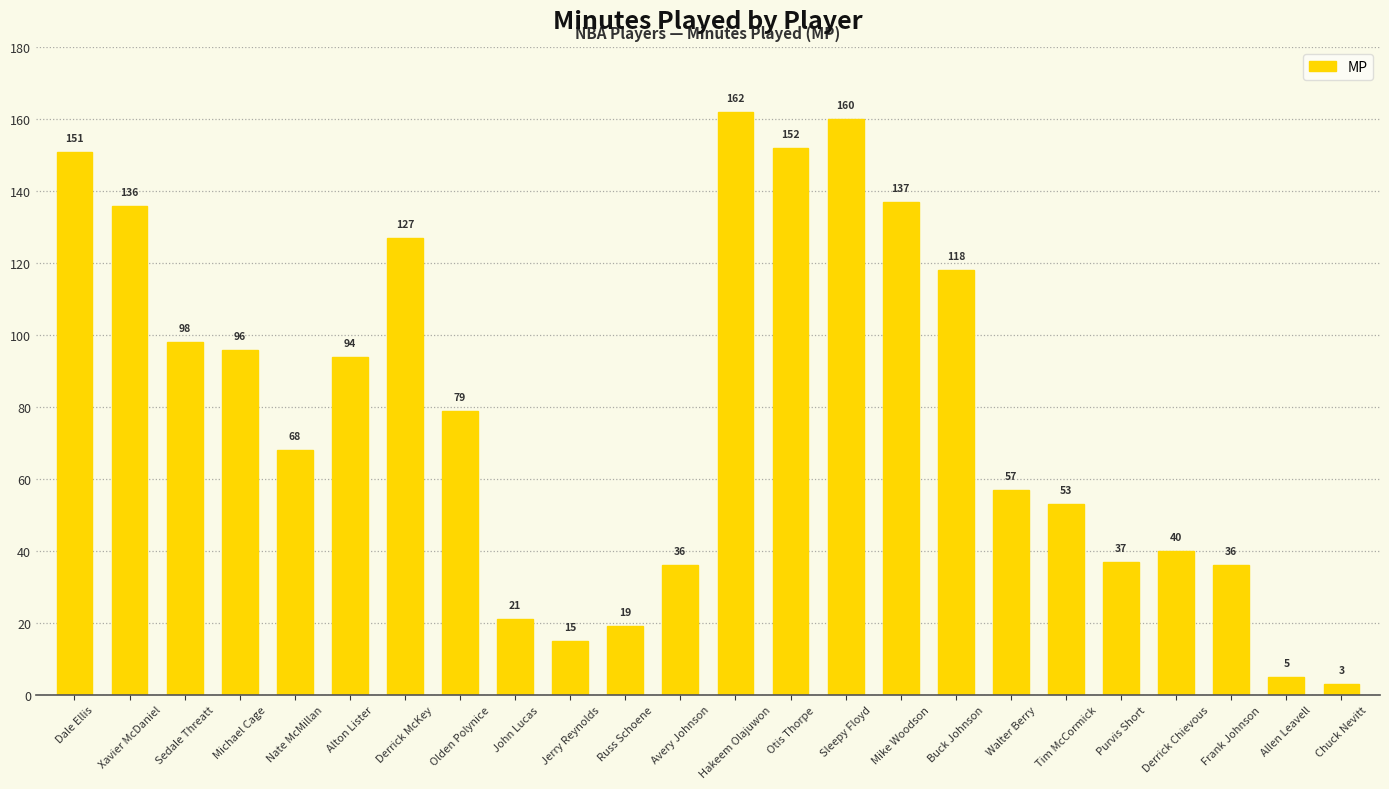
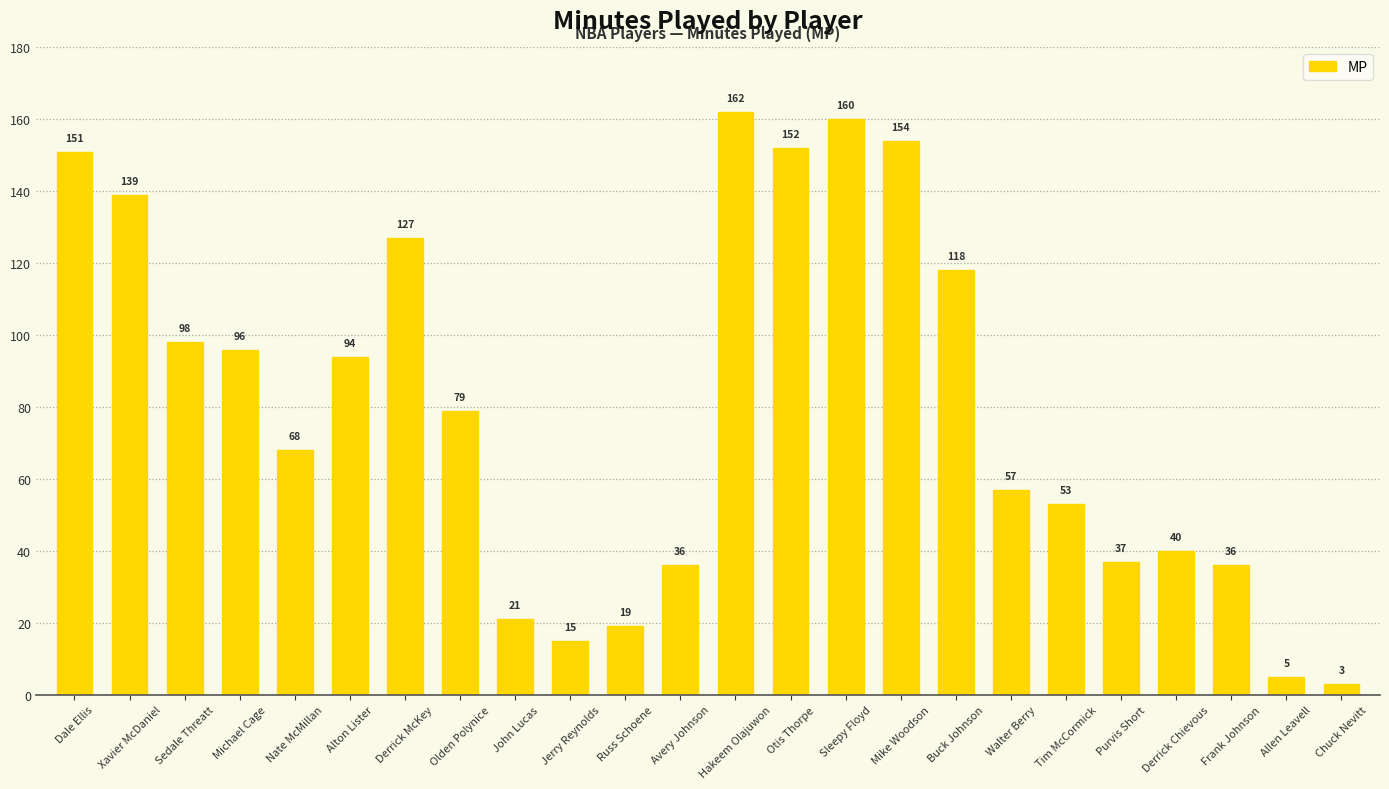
  {
    "Dale Ellis": 151,
-   "Xavier McDaniel": 136,
+   "Xavier McDaniel": 139,
    "Sedale Threatt": 98,
    "Michael Cage": 96,
    "Nate McMillan": 68,
    "Alton Lister": 94,
    "Derrick McKey": 127,
    "Olden Polynice": 79,
    "John Lucas": 21,
    "Jerry Reynolds": 15,
    "Russ Schoene": 19,
    "Avery Johnson": 36,
    "Hakeem Olajuwon": 162,
    "Otis Thorpe": 152,
    "Sleepy Floyd": 160,
-   "Mike Woodson": 137,
+   "Mike Woodson": 154,
    "Buck Johnson": 118,
    "Walter Berry": 57,
    "Tim McCormick": 53,
    "Purvis Short": 37,
    "Derrick Chievous": 40,
    "Frank Johnson": 36,
    "Allen Leavell": 5,
    "Chuck Nevitt": 3
  }
